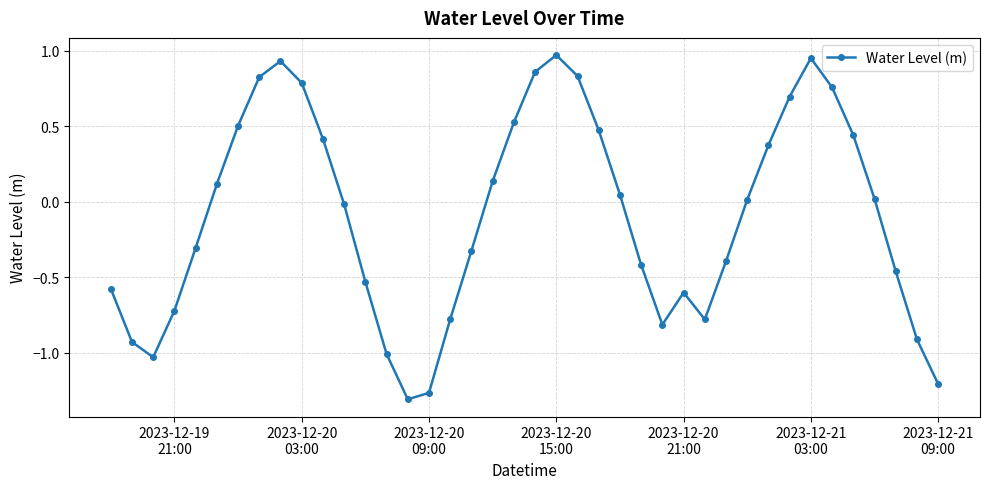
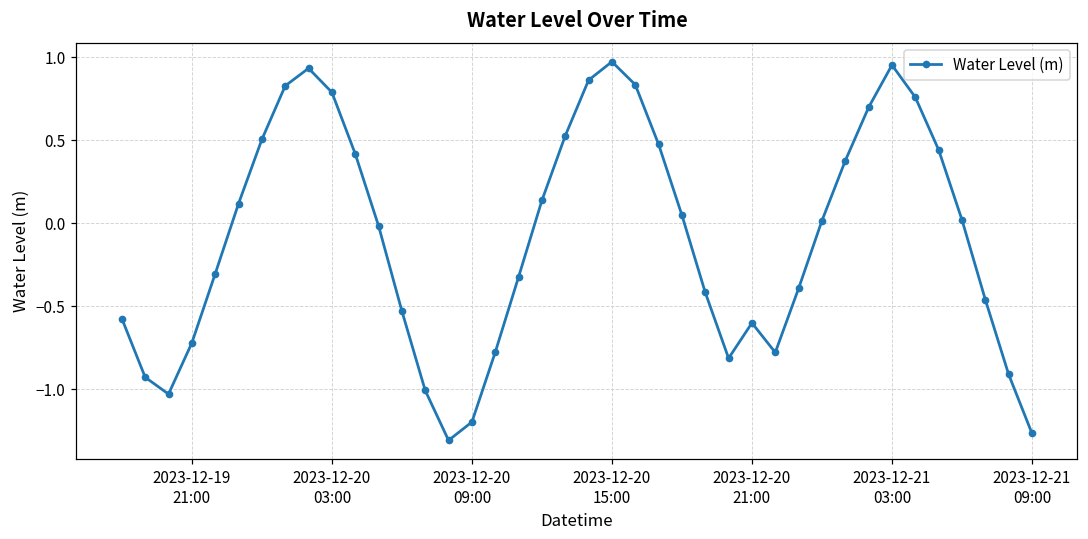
  {
    "2023-12-19 21:00": -0.72,
    "2023-12-20 03:00": 0.79,
-   "2023-12-20 09:00": -1.27,
+   "2023-12-20 09:00": -1.20,
    "2023-12-20 15:00": 0.97,
    "2023-12-20 21:00": -0.60,
    "2023-12-21 03:00": 0.95,
-   "2023-12-21 09:00": -1.21
+   "2023-12-21 09:00": -1.27
  }
